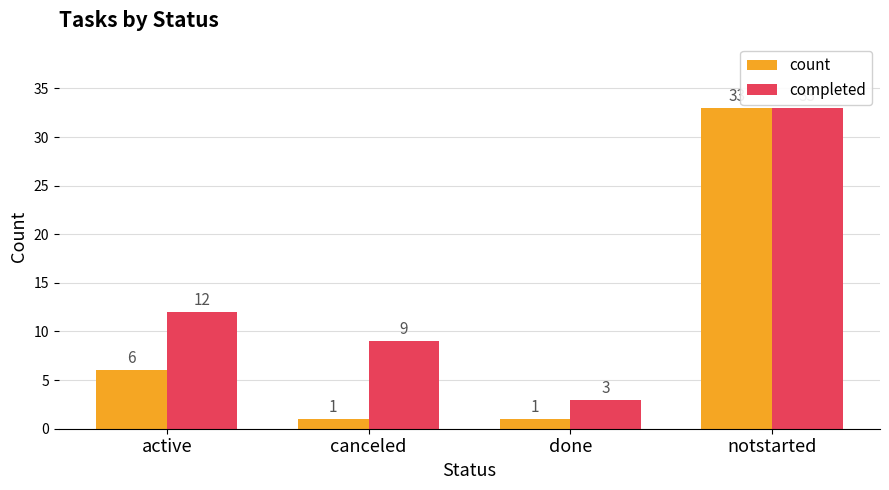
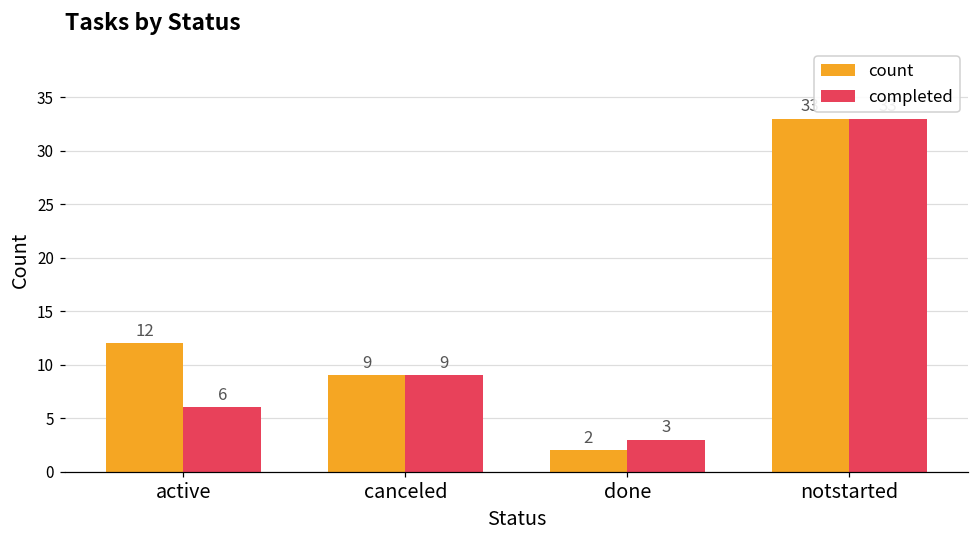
  {
    "count": {
-     "active": 6,
-     "canceled": 1,
-     "done": 1
+     "active": 12,
+     "canceled": 9,
+     "done": 2
    },
    "completed": {
-     "active": 12,
+     "active": 6,
      "canceled": 9,
      "done": 3
    }
  }
